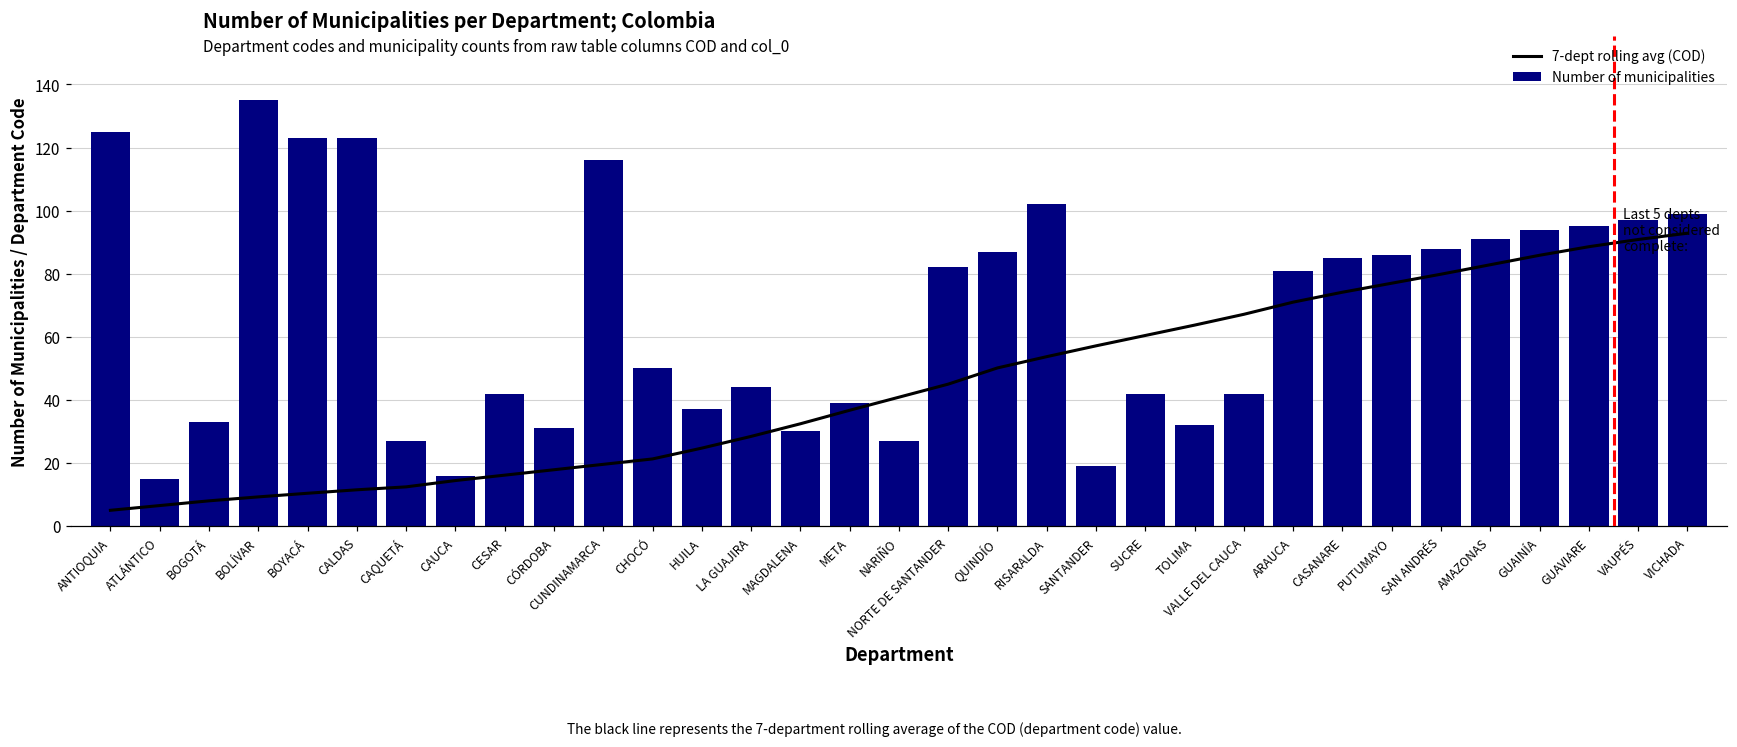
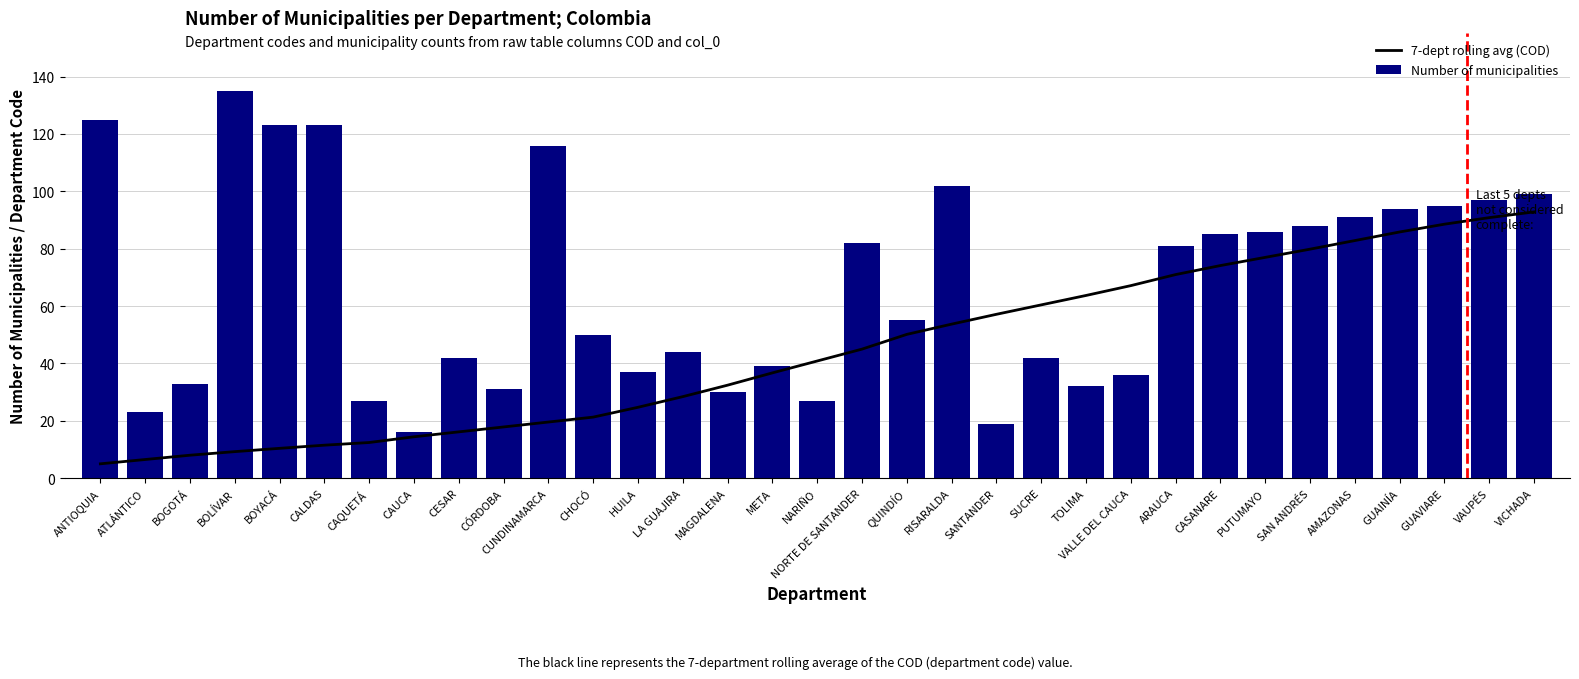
  {
    "Number of municipalities": {
      "ANTIOQUIA": 125,
-     "ATLÁNTICO": 15,
+     "ATLÁNTICO": 23,
      "BOGOTÁ": 33,
      "BOLÍVAR": 135,
      "BOYACÁ": 123,
      "CALDAS": 123,
      "CAQUETÁ": 27,
      "CAUCA": 16,
      "CESAR": 42,
      "CÓRDOBA": 31,
      "CUNDINAMARCA": 116,
      "CHOCÓ": 50,
      "HUILA": 37,
      "LA GUAJIRA": 44,
      "MAGDALENA": 30,
      "META": 39,
      "NARIÑO": 27,
      "NORTE DE SANTANDER": 82,
-     "QUINDÍO": 87,
+     "QUINDÍO": 55,
      "RISARALDA": 102,
      "SANTANDER": 19,
      "SUCRE": 42,
      "TOLIMA": 32,
-     "VALLE DEL CAUCA": 42,
+     "VALLE DEL CAUCA": 36,
      "ARAUCA": 81,
      "CASANARE": 85,
      "PUTUMAYO": 86,
      "SAN ANDRÉS": 88,
      "AMAZONAS": 91,
      "GUAINÍA": 94,
      "GUAVIARE": 95,
      "VAUPÉS": 97
    },
    "7-dept rolling avg (COD)": {
      "ANTIOQUIA": 5,
      "ATLÁNTICO": 7,
      "BOGOTÁ": 8,
      "BOLÍVAR": 9,
      "BOYACÁ": 10,
      "CALDAS": 12,
      "CAQUETÁ": 12,
      "CAUCA": 14,
      "CESAR": 16,
      "CÓRDOBA": 18,
      "CUNDINAMARCA": 20,
      "CHOCÓ": 21,
      "HUILA": 25,
      "LA GUAJIRA": 28,
      "MAGDALENA": 32,
      "META": 37,
      "NARIÑO": 41,
      "NORTE DE SANTANDER": 45,
      "QUINDÍO": 50,
      "RISARALDA": 54,
      "SANTANDER": 57,
      "SUCRE": 60,
      "TOLIMA": 64,
      "VALLE DEL CAUCA": 67,
      "ARAUCA": 71,
      "CASANARE": 74,
      "PUTUMAYO": 77,
      "SAN ANDRÉS": 80,
      "AMAZONAS": 83,
      "GUAINÍA": 86,
      "GUAVIARE": 89,
      "VAUPÉS": 91,
      "VICHADA": 93
    }
  }
